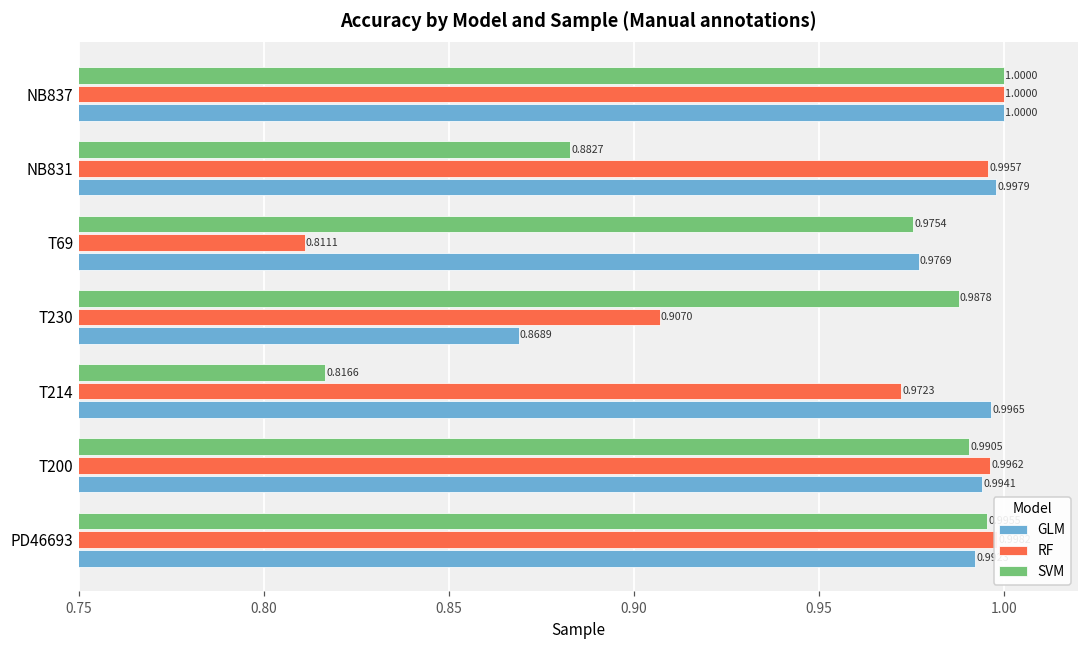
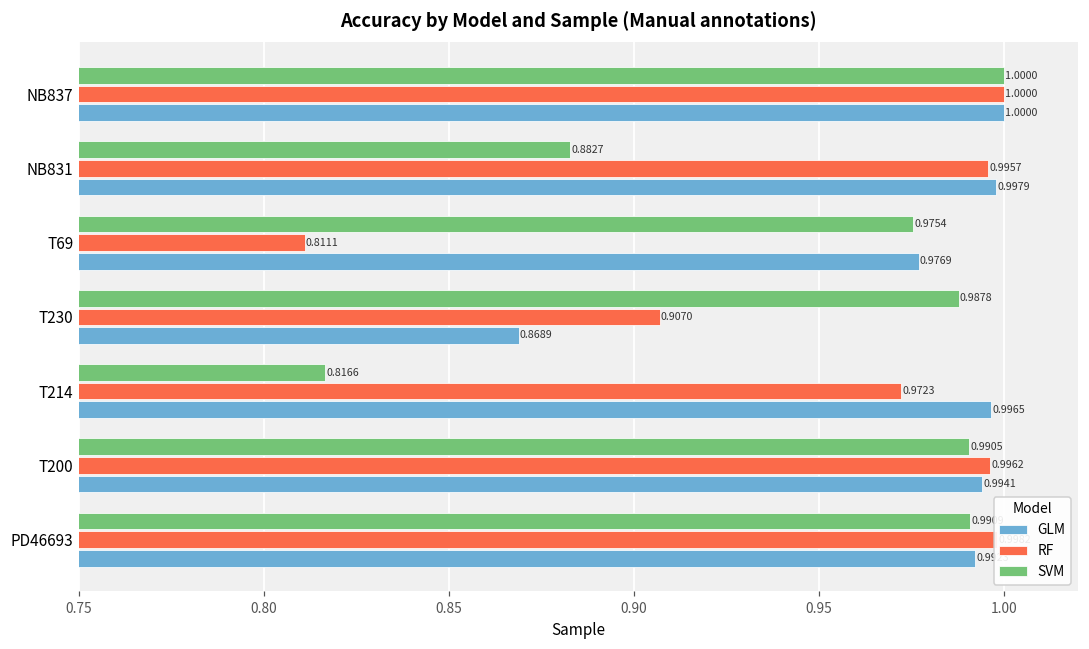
  {
    "GLM": {
      "NB837": 1.0000,
      "NB831": 0.9979,
      "T69": 0.9769,
      "T230": 0.8689,
      "T214": 0.9965,
      "T200": 0.9941
    },
    "RF": {
      "NB837": 1.0000,
      "NB831": 0.9957,
      "T69": 0.8111,
      "T230": 0.9070,
      "T214": 0.9723,
      "T200": 0.9962
    },
    "SVM": {
-     "PD46693": 0.995
+     "PD46693": 0.991
    }
  }
